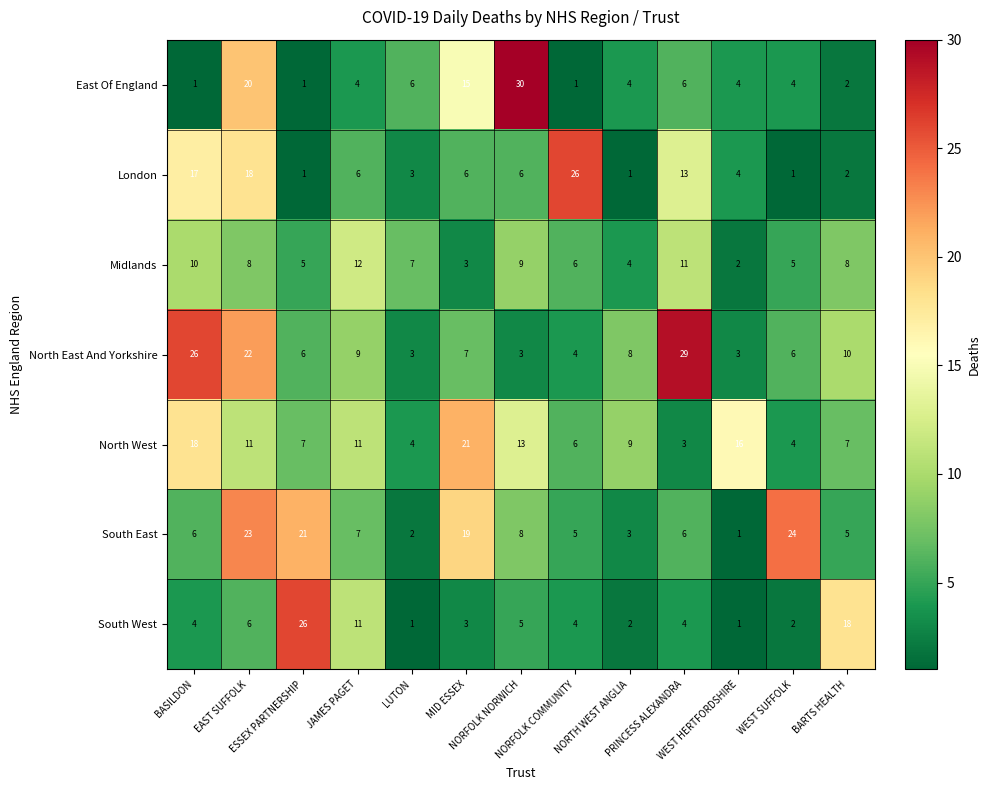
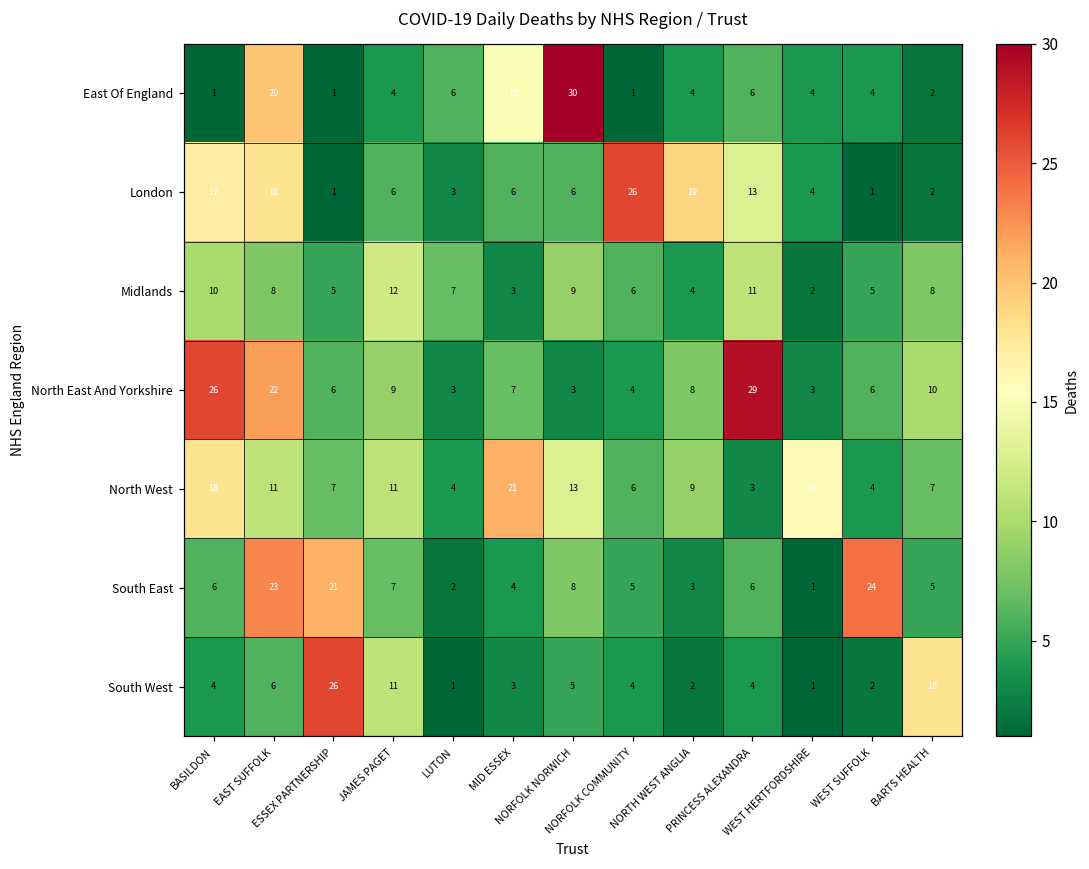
  {
    "East Of England": {
      "BASILDON": 1,
      "EAST SUFFOLK": 20,
      "ESSEX PARTNERSHIP": 1,
      "JAMES PAGET": 4,
      "LUTON": 6,
      "MID ESSEX": 15,
      "NORFOLK NORWICH": 30,
      "NORFOLK COMMUNITY": 1,
      "NORTH WEST ANGLIA": 4,
      "PRINCESS ALEXANDRA": 6,
      "WEST HERTFORDSHIRE": 4,
      "WEST SUFFOLK": 4,
      "BARTS HEALTH": 2
    },
    "London": {
      "BASILDON": 17,
      "EAST SUFFOLK": 18,
      "ESSEX PARTNERSHIP": 1,
      "JAMES PAGET": 6,
      "LUTON": 3,
      "MID ESSEX": 6,
      "NORFOLK NORWICH": 6,
      "NORFOLK COMMUNITY": 26,
-     "NORTH WEST ANGLIA": 1,
+     "NORTH WEST ANGLIA": 19,
      "PRINCESS ALEXANDRA": 13,
      "WEST HERTFORDSHIRE": 4,
      "WEST SUFFOLK": 1,
      "BARTS HEALTH": 2
    },
    "Midlands": {
      "BASILDON": 10,
      "EAST SUFFOLK": 8,
      "ESSEX PARTNERSHIP": 5,
      "JAMES PAGET": 12,
      "LUTON": 7,
      "MID ESSEX": 3,
      "NORFOLK NORWICH": 9,
      "NORFOLK COMMUNITY": 6,
      "NORTH WEST ANGLIA": 4,
      "PRINCESS ALEXANDRA": 11,
      "WEST HERTFORDSHIRE": 2,
      "WEST SUFFOLK": 5,
      "BARTS HEALTH": 8
    },
    "North East And Yorkshire": {
      "BASILDON": 26,
      "EAST SUFFOLK": 22,
      "ESSEX PARTNERSHIP": 6,
      "JAMES PAGET": 9,
      "LUTON": 3,
      "MID ESSEX": 7,
      "NORFOLK NORWICH": 3,
      "NORFOLK COMMUNITY": 4,
      "NORTH WEST ANGLIA": 8,
      "PRINCESS ALEXANDRA": 29,
      "WEST HERTFORDSHIRE": 3,
      "WEST SUFFOLK": 6,
      "BARTS HEALTH": 10
    },
    "North West": {
      "BASILDON": 18,
      "EAST SUFFOLK": 11,
      "ESSEX PARTNERSHIP": 7,
      "JAMES PAGET": 11,
      "LUTON": 4,
      "MID ESSEX": 21,
      "NORFOLK NORWICH": 13,
      "NORFOLK COMMUNITY": 6,
      "NORTH WEST ANGLIA": 9,
      "PRINCESS ALEXANDRA": 3,
      "WEST HERTFORDSHIRE": 16,
      "WEST SUFFOLK": 4,
      "BARTS HEALTH": 7
    },
    "South East": {
      "BASILDON": 6,
      "EAST SUFFOLK": 23,
      "ESSEX PARTNERSHIP": 21,
      "JAMES PAGET": 7,
      "LUTON": 2,
-     "MID ESSEX": 19,
+     "MID ESSEX": 4,
      "NORFOLK NORWICH": 8,
      "NORFOLK COMMUNITY": 5,
      "NORTH WEST ANGLIA": 3,
      "PRINCESS ALEXANDRA": 6,
      "WEST HERTFORDSHIRE": 1,
      "WEST SUFFOLK": 24,
      "BARTS HEALTH": 5
    },
    "South West": {
      "BASILDON": 4,
      "EAST SUFFOLK": 6,
      "ESSEX PARTNERSHIP": 26,
      "JAMES PAGET": 11,
      "LUTON": 1,
      "MID ESSEX": 3,
      "NORFOLK NORWICH": 5,
      "NORFOLK COMMUNITY": 4,
      "NORTH WEST ANGLIA": 2,
      "PRINCESS ALEXANDRA": 4,
      "WEST HERTFORDSHIRE": 1,
      "WEST SUFFOLK": 2,
      "BARTS HEALTH": 18
    }
  }
